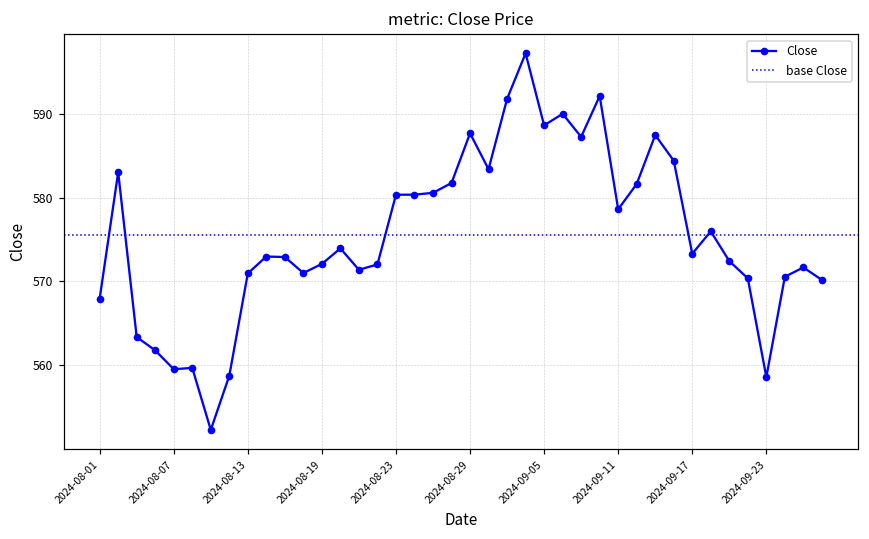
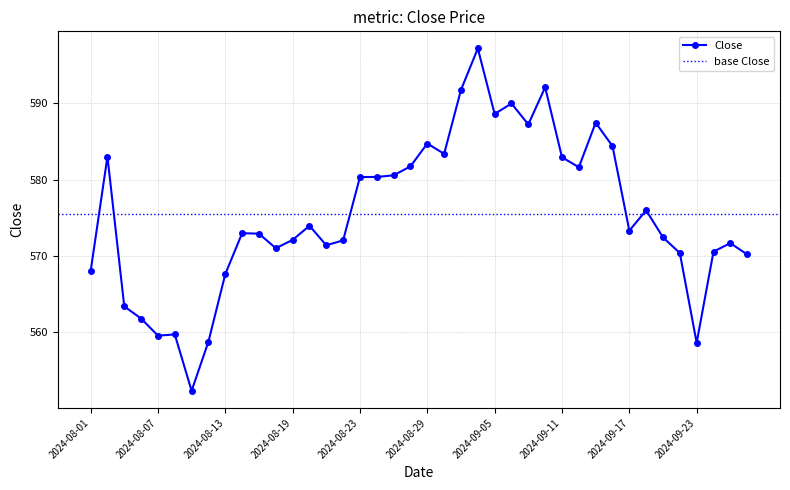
  {
    "2024-08-01": 568,
    "2024-08-07": 560,
-   "2024-08-13": 571,
+   "2024-08-13": 568,
    "2024-08-19": 572,
    "2024-08-23": 580,
-   "2024-08-29": 588,
+   "2024-08-29": 585,
    "2024-09-05": 589,
-   "2024-09-11": 579,
+   "2024-09-11": 583,
    "2024-09-17": 573,
    "2024-09-23": 559
  }
